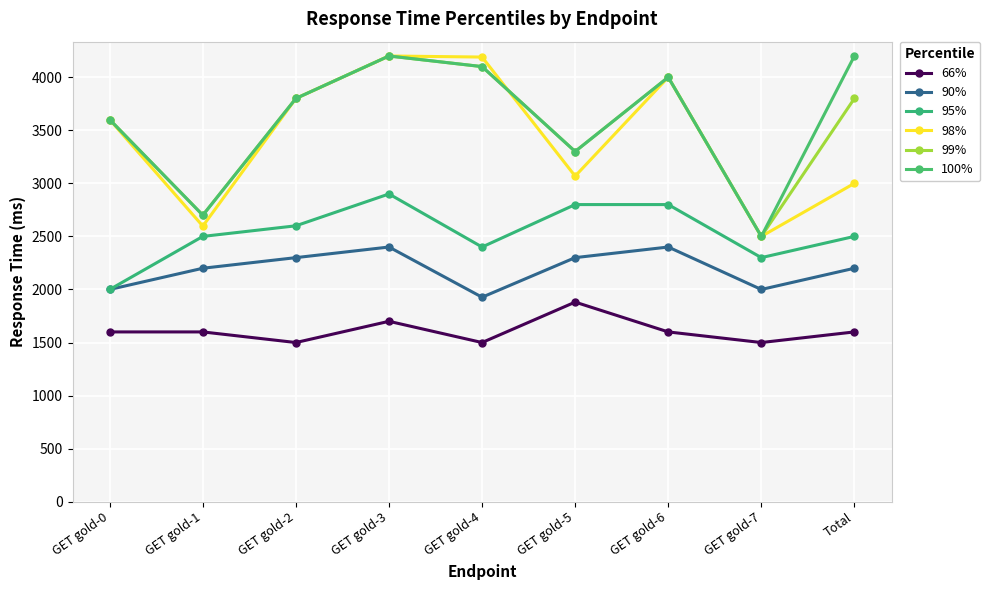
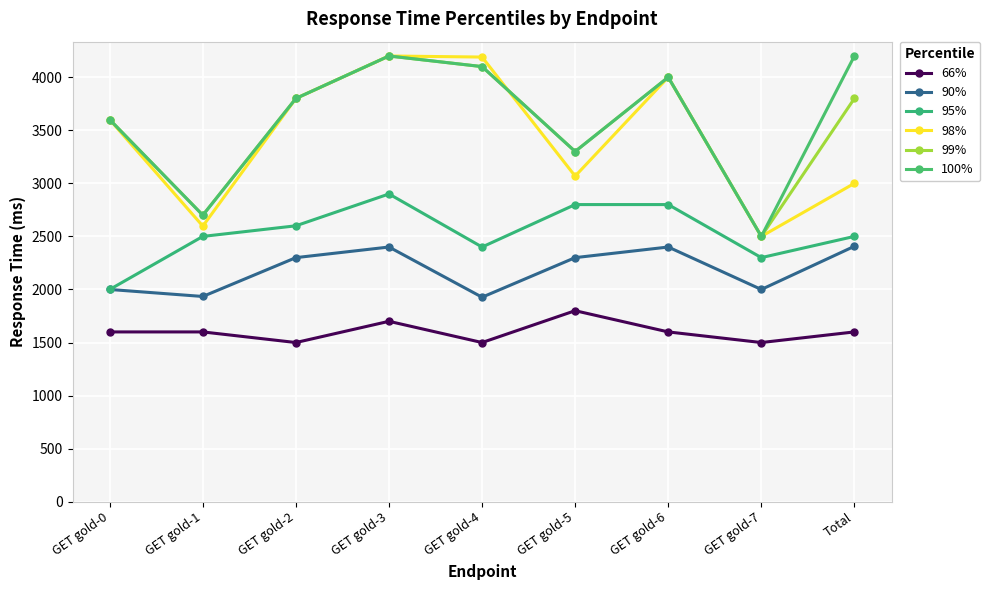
  {
    "66%": {
      "GET gold-0": 1600,
      "GET gold-1": 1600,
      "GET gold-2": 1500,
      "GET gold-3": 1700,
      "GET gold-4": 1500,
-     "GET gold-5": 1880,
+     "GET gold-5": 1800,
      "GET gold-6": 1600,
      "GET gold-7": 1500,
      "Total": 1600
    },
    "90%": {
-     "GET gold-1": 2200,
+     "GET gold-1": 1930,
      "GET gold-2": 2300,
      "GET gold-3": 2400,
      "GET gold-4": 1930,
      "GET gold-5": 2300,
      "GET gold-6": 2400,
      "GET gold-7": 2000,
-     "Total": 2200
+     "Total": 2410
    },
    "98%": {
      "GET gold-1": 2600,
      "GET gold-4": 4190,
      "GET gold-5": 3070,
      "Total": 3000
    },
    "99%": {
      "Total": 3800
    }
  }
